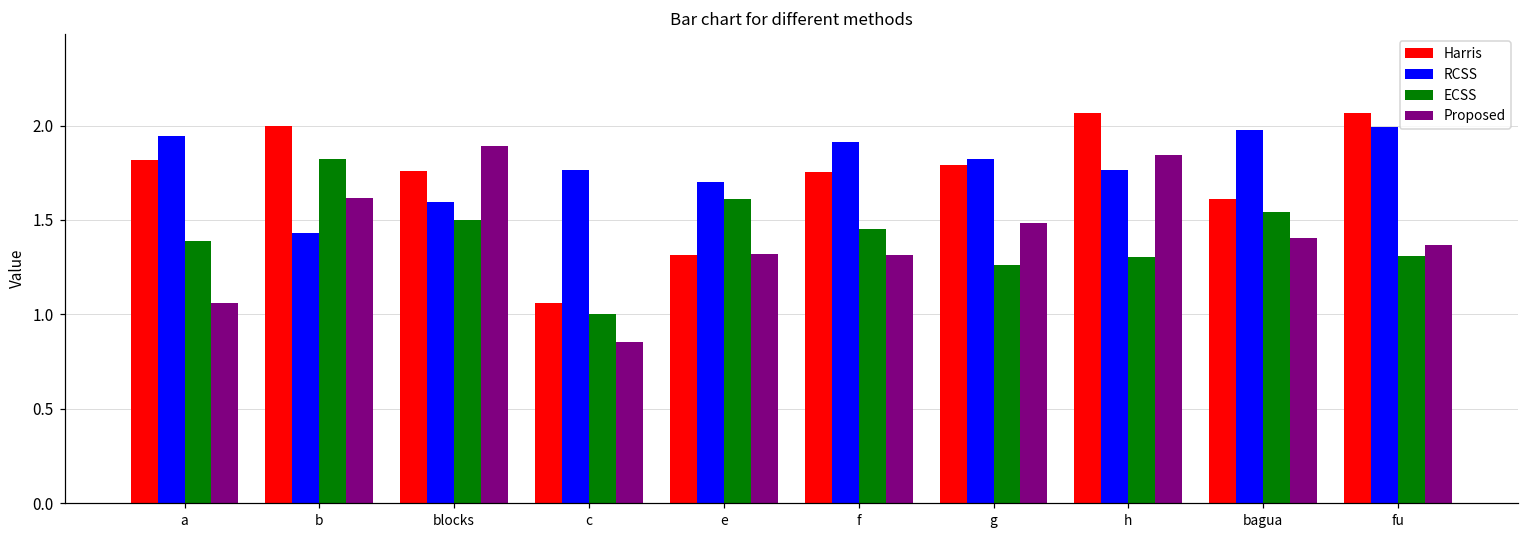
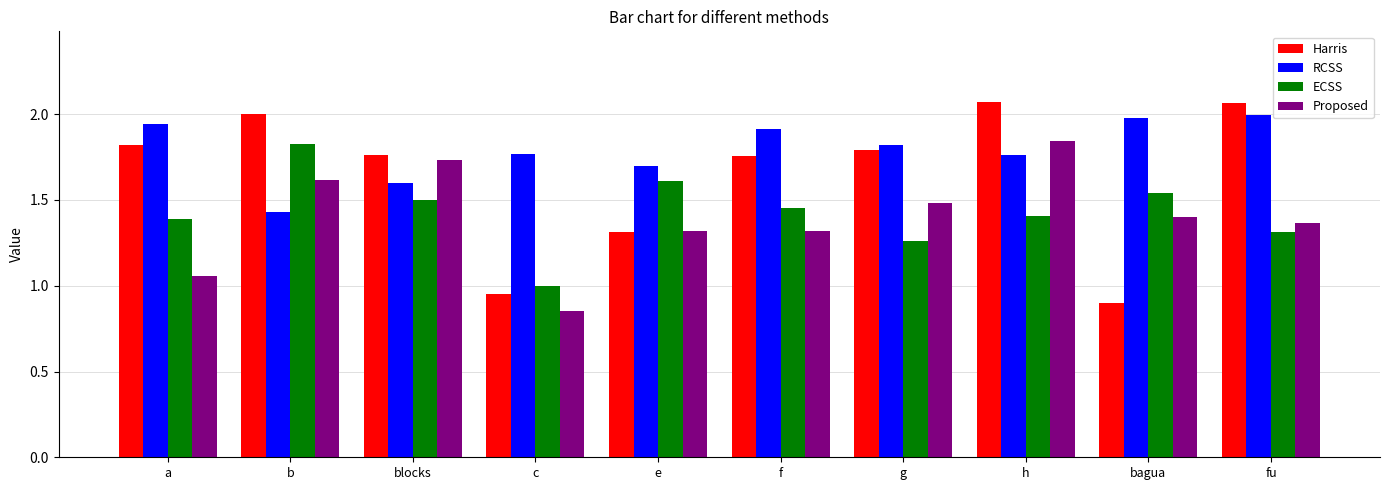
  {
    "Harris": {
      "a": 1.82,
      "b": 2.00,
      "blocks": 1.76,
-     "c": 1.06,
+     "c": 0.95,
      "e": 1.31,
      "f": 1.75,
      "g": 1.79,
      "h": 2.07,
-     "bagua": 1.61,
+     "bagua": 0.90,
      "fu": 2.07
    },
    "RCSS": {
      "a": 1.95,
      "b": 1.43,
      "blocks": 1.60,
      "c": 1.77,
      "e": 1.70,
      "f": 1.92,
      "g": 1.82,
      "h": 1.77,
      "bagua": 1.98,
      "fu": 1.99
    },
    "ECSS": {
      "a": 1.39,
      "b": 1.83,
      "blocks": 1.50,
      "c": 1.00,
      "e": 1.61,
      "f": 1.45,
      "g": 1.26,
-     "h": 1.30,
+     "h": 1.41,
      "bagua": 1.54,
      "fu": 1.31
    },
    "Proposed": {
      "a": 1.06,
      "b": 1.62,
-     "blocks": 1.89,
+     "blocks": 1.73,
      "c": 0.85,
      "e": 1.32,
      "f": 1.32,
      "g": 1.48,
      "h": 1.84,
      "bagua": 1.40,
      "fu": 1.37
    }
  }
